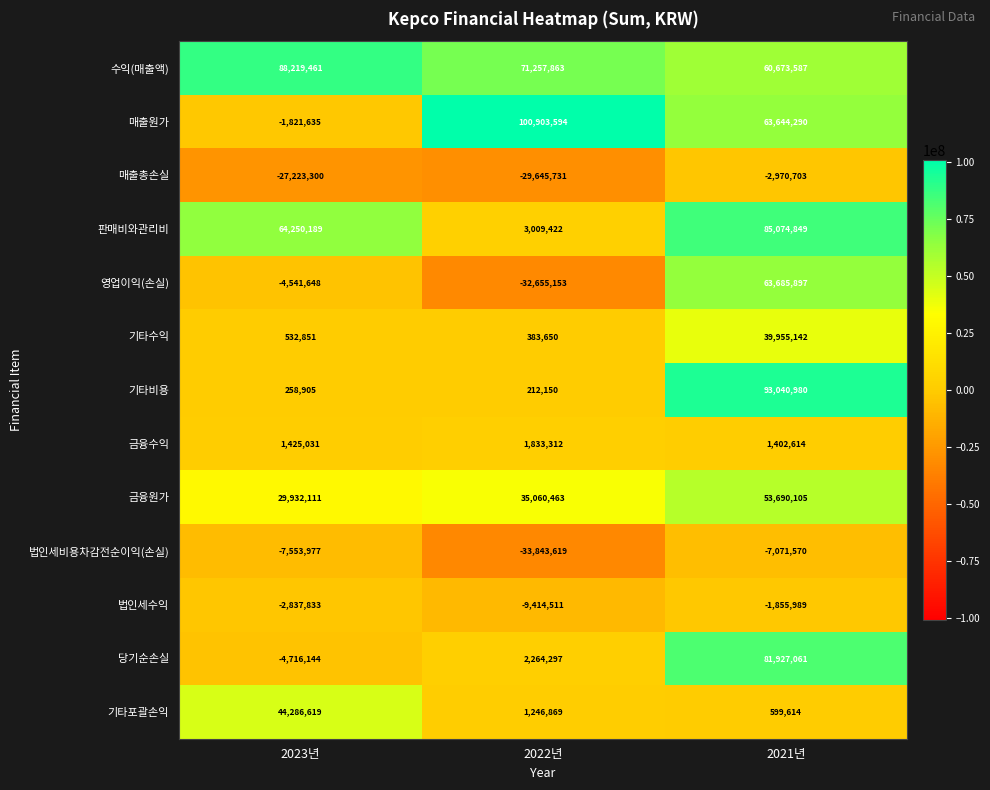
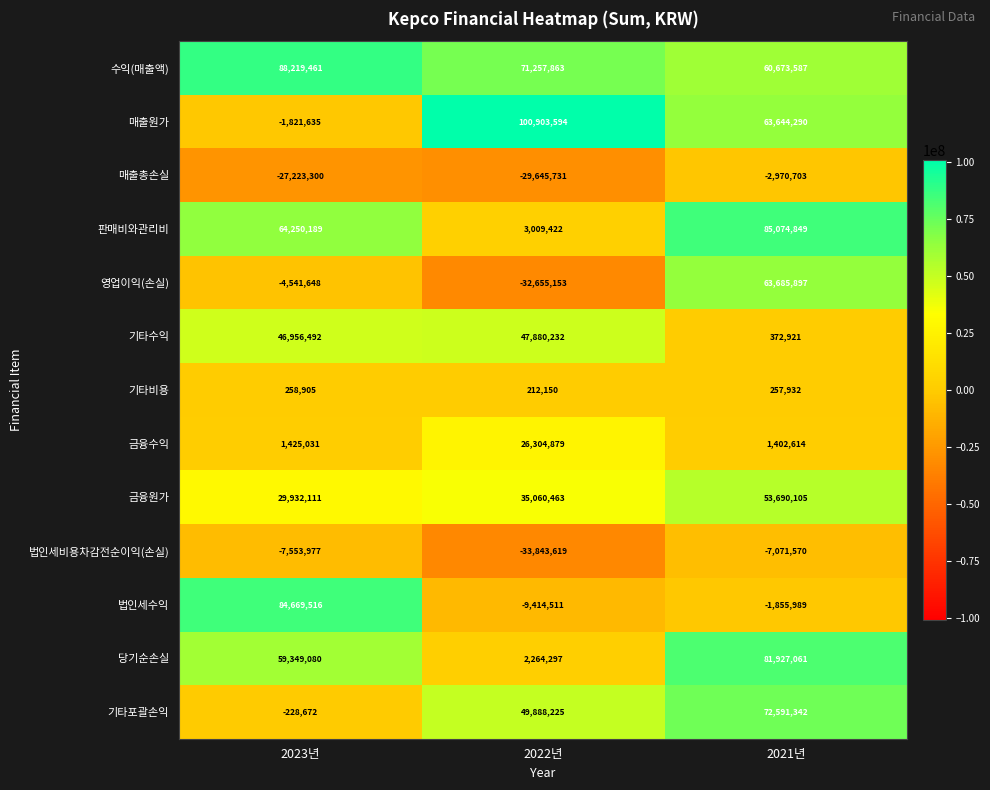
  {
    "수익(매출액)": {
      "2023년": "88,219,461",
      "2022년": "71,257,863",
      "2021년": "60,673,587"
    },
    "매출원가": {
      "2023년": "-1,821,635",
      "2022년": "100,903,594",
      "2021년": "63,644,290"
    },
    "매출총손실": {
      "2023년": "-27,223,300",
      "2022년": "-29,645,731",
      "2021년": "-2,970,703"
    },
    "판매비와관리비": {
      "2023년": "64,250,189",
      "2022년": "3,009,422",
      "2021년": "85,074,849"
    },
    "영업이익(손실)": {
      "2023년": "-4,541,648",
      "2022년": "-32,655,153",
      "2021년": "63,685,897"
    },
    "기타수익": {
-     "2023년": "532,851",
-     "2022년": "383,650",
-     "2021년": "39,955,142"
+     "2023년": "46,956,492",
+     "2022년": "47,880,232",
+     "2021년": "372,921"
    },
    "기타비용": {
      "2023년": "258,905",
      "2022년": "212,150",
-     "2021년": "93,040,980"
+     "2021년": "257,932"
    },
    "금융수익": {
      "2023년": "1,425,031",
-     "2022년": "1,833,312",
+     "2022년": "26,304,879",
      "2021년": "1,402,614"
    },
    "금융원가": {
      "2023년": "29,932,111",
      "2022년": "35,060,463",
      "2021년": "53,690,105"
    },
    "법인세비용차감전순이익(손실)": {
      "2023년": "-7,553,977",
      "2022년": "-33,843,619",
      "2021년": "-7,071,570"
    },
    "법인세수익": {
-     "2023년": "-2,837,833",
+     "2023년": "84,669,516",
      "2022년": "-9,414,511",
      "2021년": "-1,855,989"
    },
    "당기순손실": {
-     "2023년": "-4,716,144",
+     "2023년": "59,349,080",
      "2022년": "2,264,297",
      "2021년": "81,927,061"
    },
    "기타포괄손익": {
-     "2023년": "44,286,619",
-     "2022년": "1,246,869",
-     "2021년": "599,614"
+     "2023년": "-228,672",
+     "2022년": "49,888,225",
+     "2021년": "72,591,342"
    }
  }
